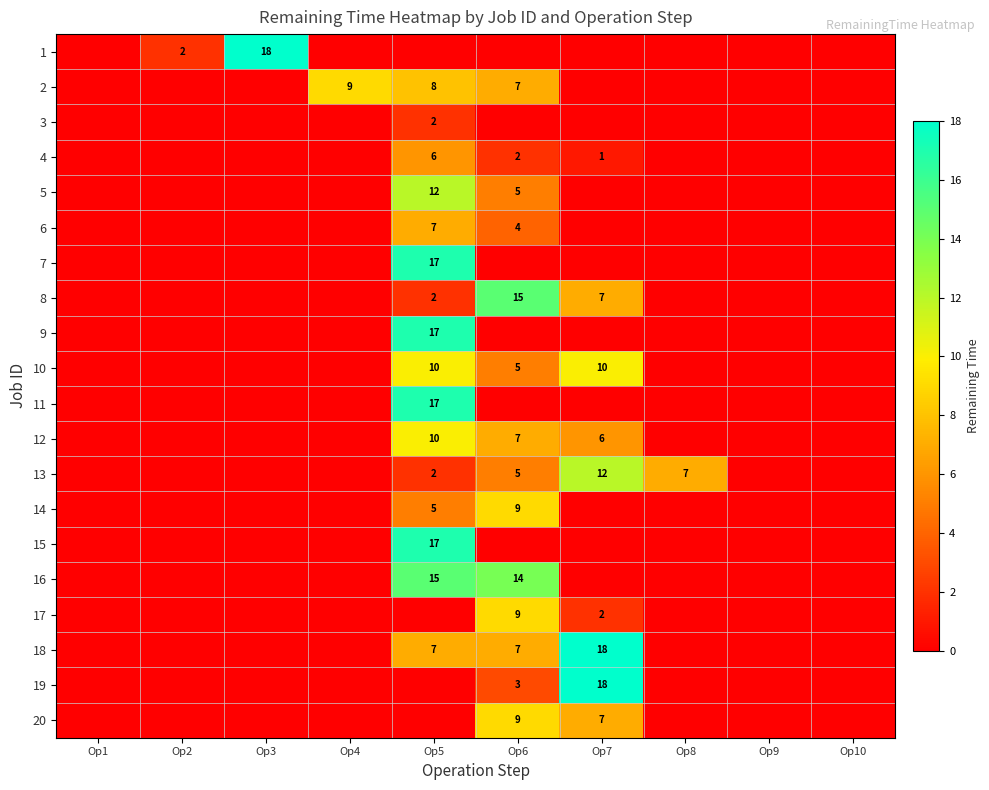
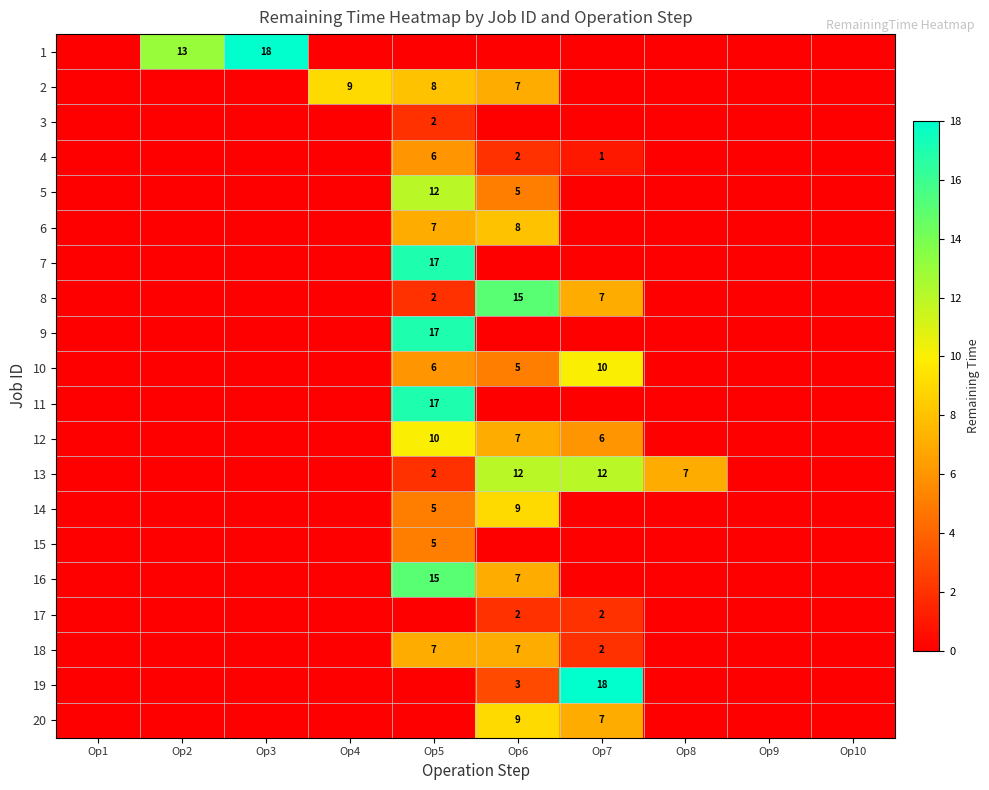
  {
    "1": {
-     "Op2": 2,
+     "Op2": 13,
      "Op3": 18
    },
    "2": {
      "Op4": 9,
      "Op5": 8,
      "Op6": 7
    },
    "3": {
      "Op5": 2
    },
    "4": {
      "Op5": 6,
      "Op6": 2,
      "Op7": 1
    },
    "5": {
      "Op5": 12,
      "Op6": 5
    },
    "6": {
      "Op5": 7,
-     "Op6": 4
+     "Op6": 8
    },
    "7": {
      "Op5": 17
    },
    "8": {
      "Op5": 2,
      "Op6": 15,
      "Op7": 7
    },
    "9": {
      "Op5": 17
    },
    "10": {
-     "Op5": 10,
+     "Op5": 6,
      "Op6": 5,
      "Op7": 10
    },
    "11": {
      "Op5": 17
    },
    "12": {
      "Op5": 10,
      "Op6": 7,
      "Op7": 6
    },
    "13": {
      "Op5": 2,
-     "Op6": 5,
+     "Op6": 12,
      "Op7": 12,
      "Op8": 7
    },
    "14": {
      "Op5": 5,
      "Op6": 9
    },
    "15": {
-     "Op5": 17
+     "Op5": 5
    },
    "16": {
      "Op5": 15,
-     "Op6": 14
+     "Op6": 7
    },
    "17": {
-     "Op6": 9,
+     "Op6": 2,
      "Op7": 2
    },
    "18": {
      "Op5": 7,
      "Op6": 7,
-     "Op7": 18
+     "Op7": 2
    },
    "19": {
      "Op6": 3,
      "Op7": 18
    },
    "20": {
      "Op6": 9,
      "Op7": 7
    }
  }
